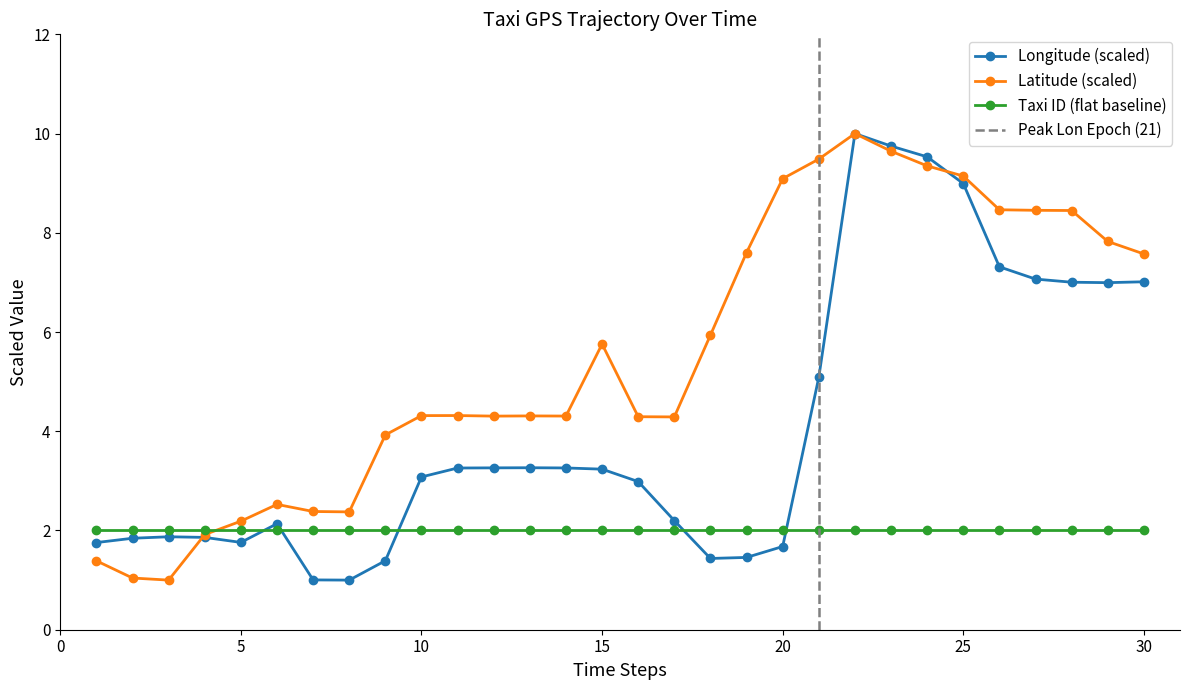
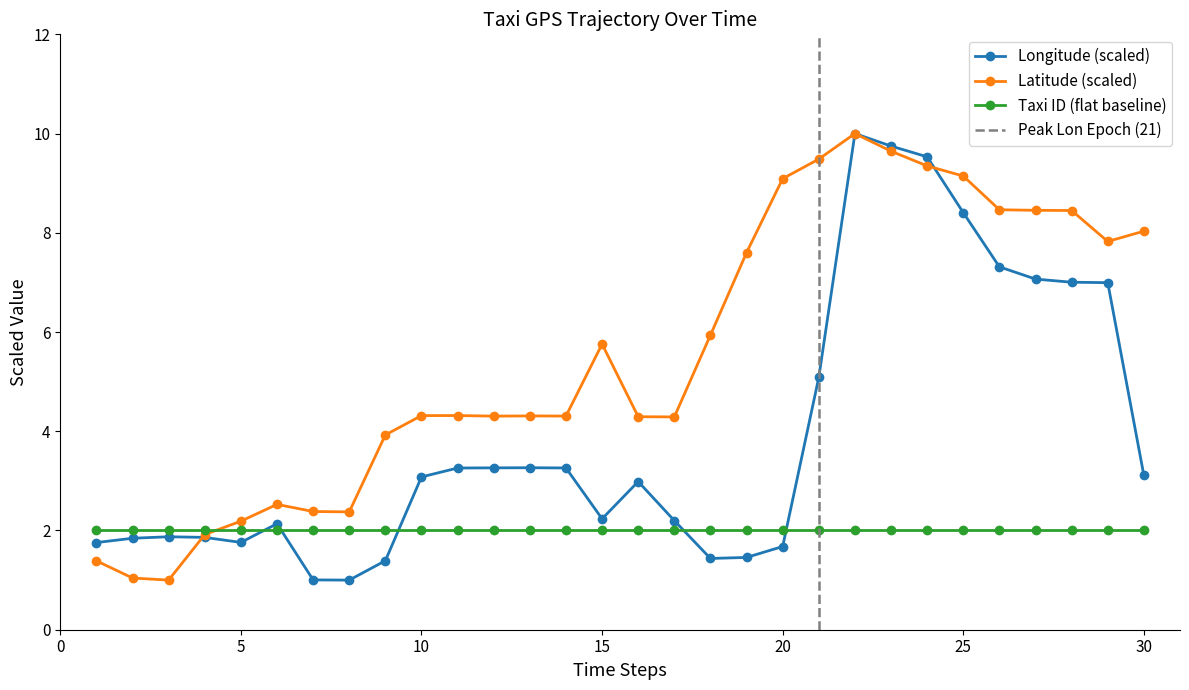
  {
    "Longitude (scaled)": {
      "5": 1.8,
      "10": 3.1,
-     "15": 3.2,
+     "15": 2.2,
      "20": 1.7,
-     "25": 9.0,
-     "30": 7.0
+     "25": 8.4,
+     "30": 3.1
    },
    "Latitude (scaled)": {
      "5": 2.2,
      "10": 4.3,
      "15": 5.8,
      "20": 9.1,
      "25": 9.1,
-     "30": 7.6
+     "30": 8.0
    },
    "Taxi ID (flat baseline)": {
      "5": 2.0,
      "10": 2.0,
      "15": 2.0,
      "20": 2.0,
      "25": 2.0,
      "30": 2.0
    }
  }
